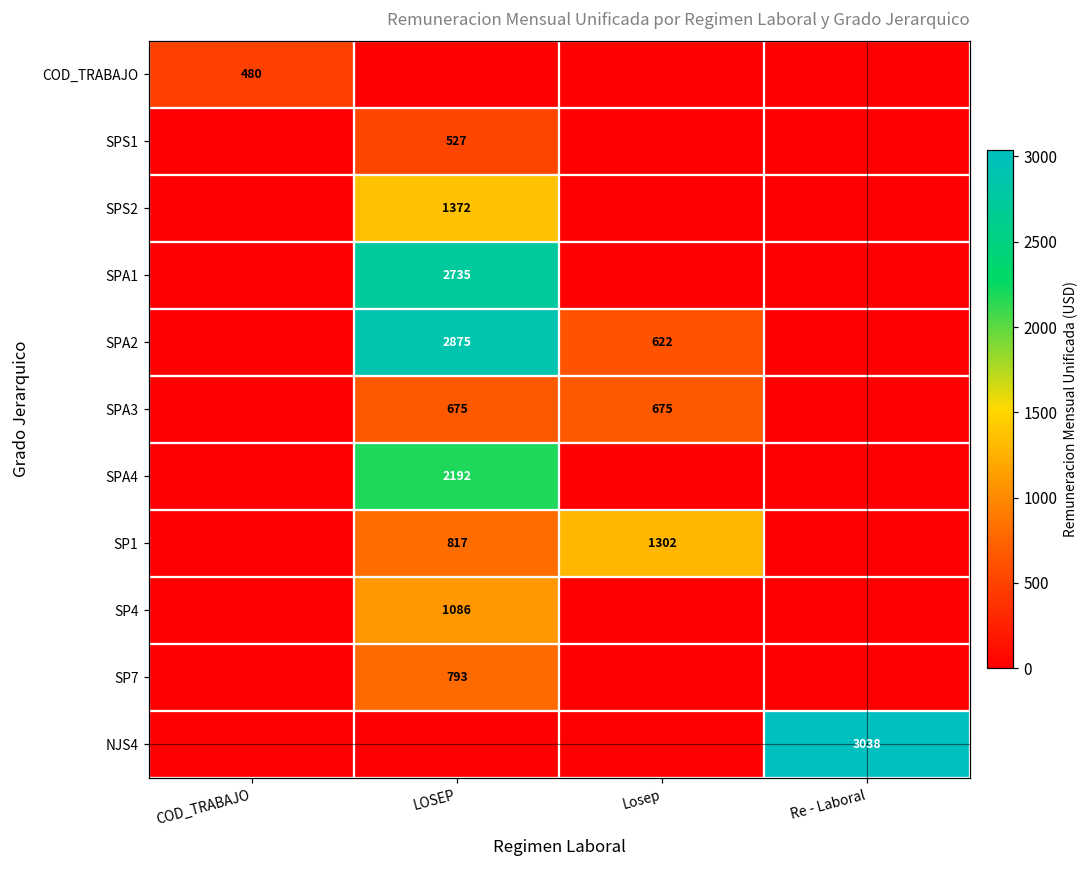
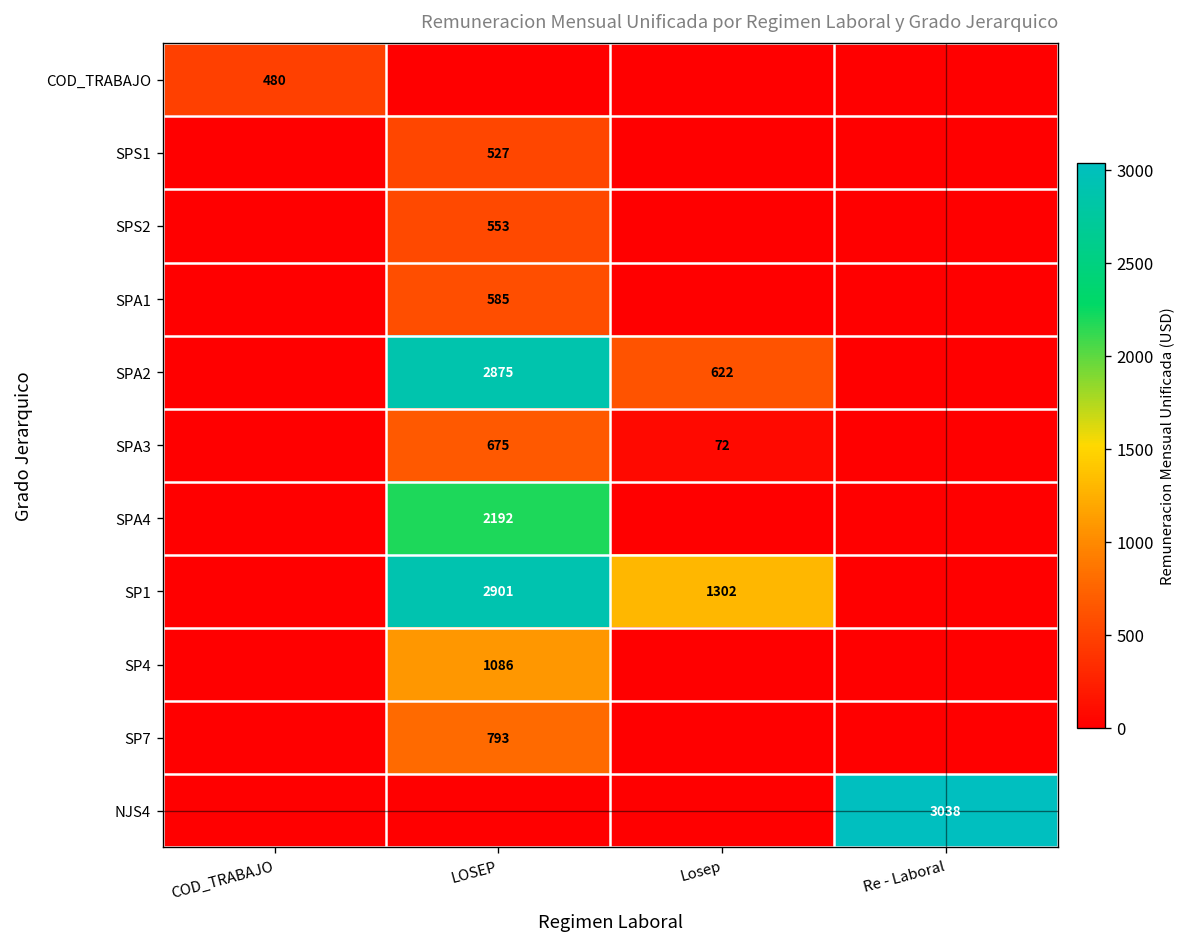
  {
    "COD_TRABAJO": {
      "COD_TRABAJO": 480
    },
    "SPS1": {
      "LOSEP": 527
    },
    "SPS2": {
-     "LOSEP": 1372
+     "LOSEP": 553
    },
    "SPA1": {
-     "LOSEP": 2735
+     "LOSEP": 585
    },
    "SPA2": {
      "LOSEP": 2875,
      "Losep": 622
    },
    "SPA3": {
      "LOSEP": 675,
-     "Losep": 675
+     "Losep": 72
    },
    "SPA4": {
      "LOSEP": 2192
    },
    "SP1": {
-     "LOSEP": 817,
+     "LOSEP": 2901,
      "Losep": 1302
    },
    "SP4": {
      "LOSEP": 1086
    },
    "SP7": {
      "LOSEP": 793
    },
    "NJS4": {
      "Re - Laboral": 3038
    }
  }
